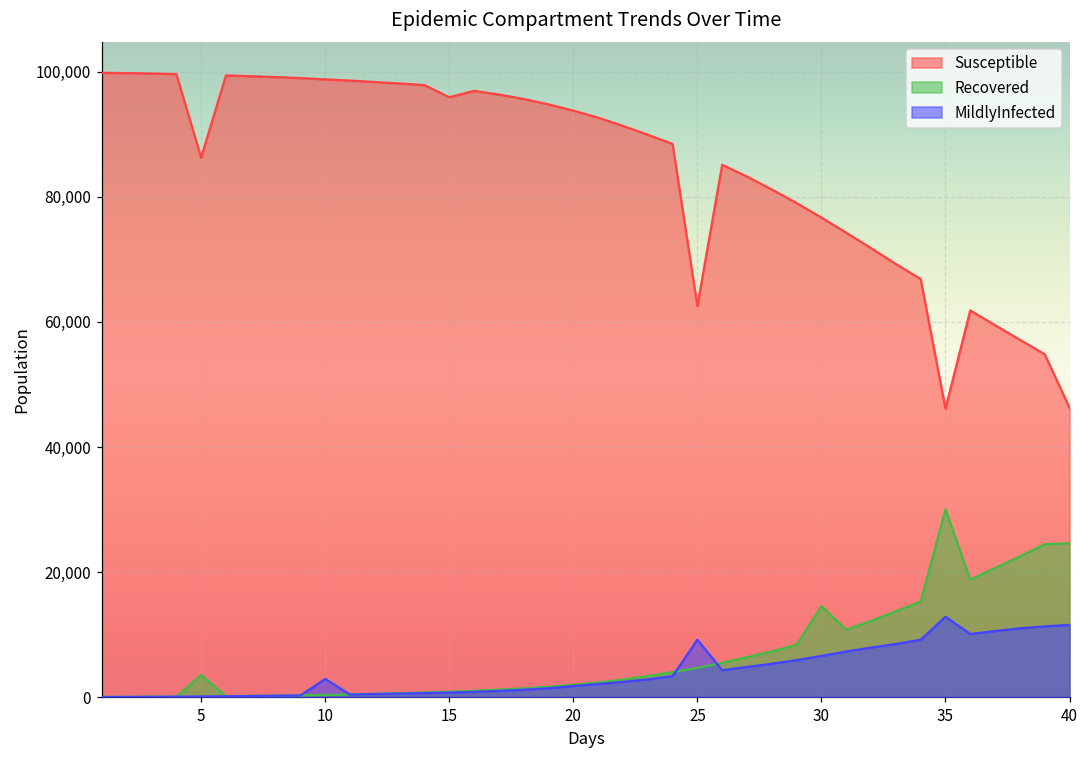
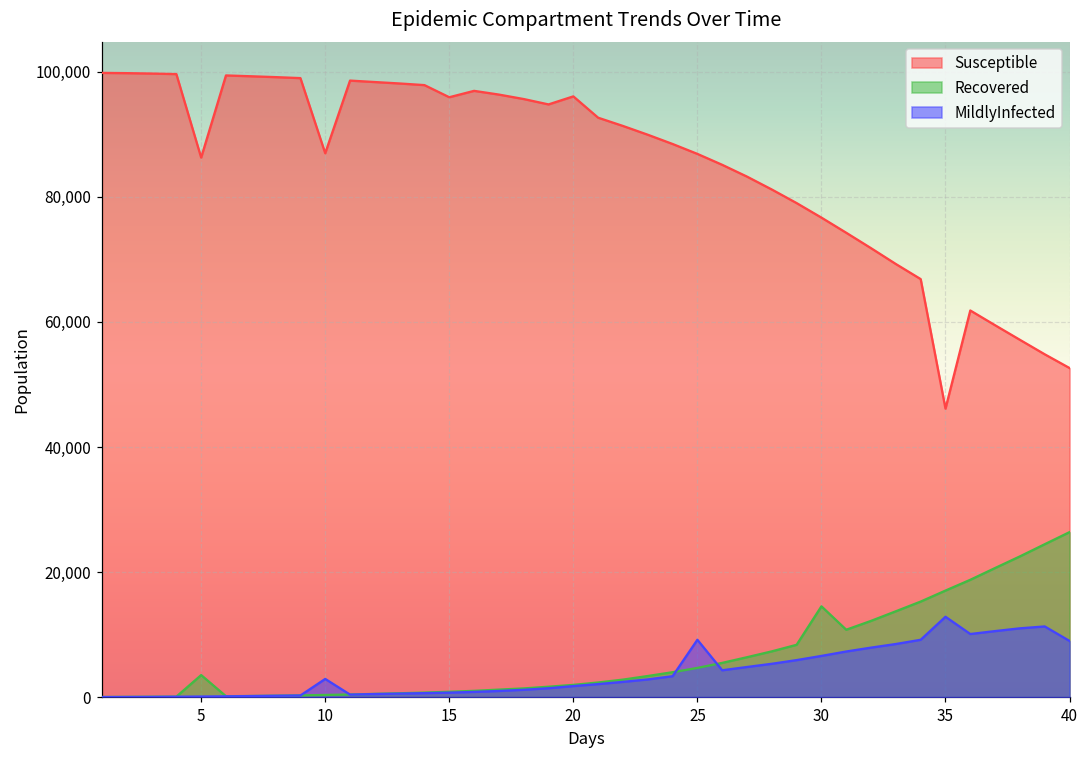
  {
    "Susceptible": {
      "5": "86,000",
-     "10": "99,000",
+     "10": "87,000",
      "15": "96,000",
-     "20": "94,000",
-     "25": "63,000",
+     "20": "96,000",
+     "25": "87,000",
      "30": "77,000",
      "35": "46,000",
-     "40": "46,000"
+     "40": "53,000"
    },
    "Recovered": {
      "5": "4,000",
      "10": "0",
      "25": "5,000",
      "30": "15,000",
-     "35": "30,000",
-     "40": "25,000"
+     "35": "17,000",
+     "40": "26,000"
    },
    "MildlyInfected": {
      "5": "0",
      "10": "3,000",
      "25": "9,000",
      "30": "7,000",
      "35": "13,000",
-     "40": "12,000"
+     "40": "9,000"
    }
  }
